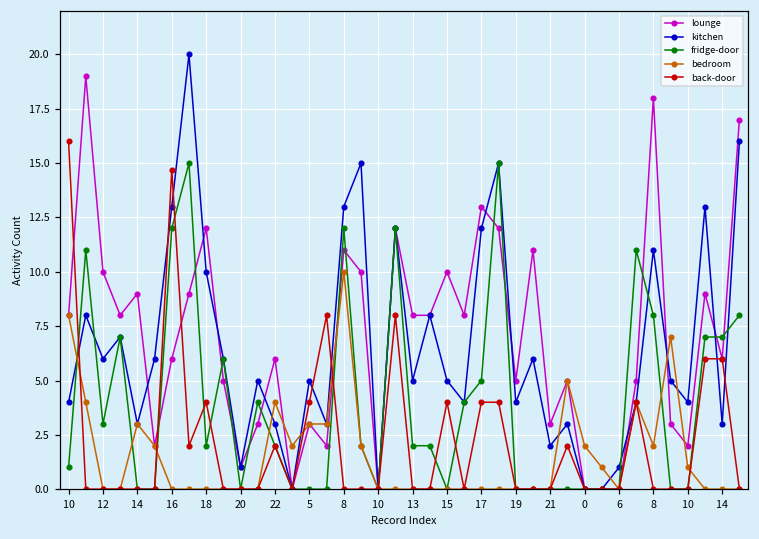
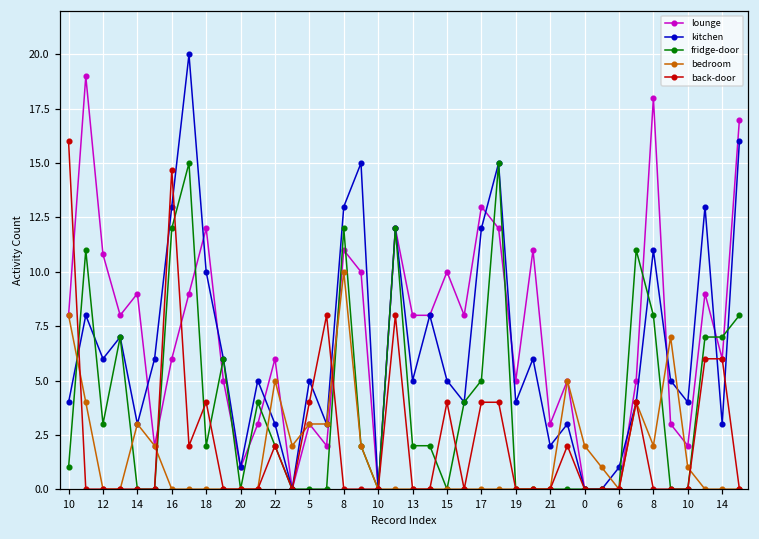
  {
    "lounge": {
-     "12": 10.0,
+     "12": 10.8,
      "16": 6.0,
      "18": 12.0,
      "22": 6.0
    },
    "kitchen": {
      "12": 6.0,
      "16": 13.0,
      "18": 10.0,
      "22": 3.0,
      "6": 1.0
    },
    "fridge-door": {
      "12": 3.0,
      "16": 12.0,
      "18": 2.0
    },
    "bedroom": {
      "16": 0,
      "18": 0,
-     "22": 4,
+     "22": 5,
      "0": 2
    },
    "back-door": {
      "16": 14.7,
      "18": 4.0
    }
  }
